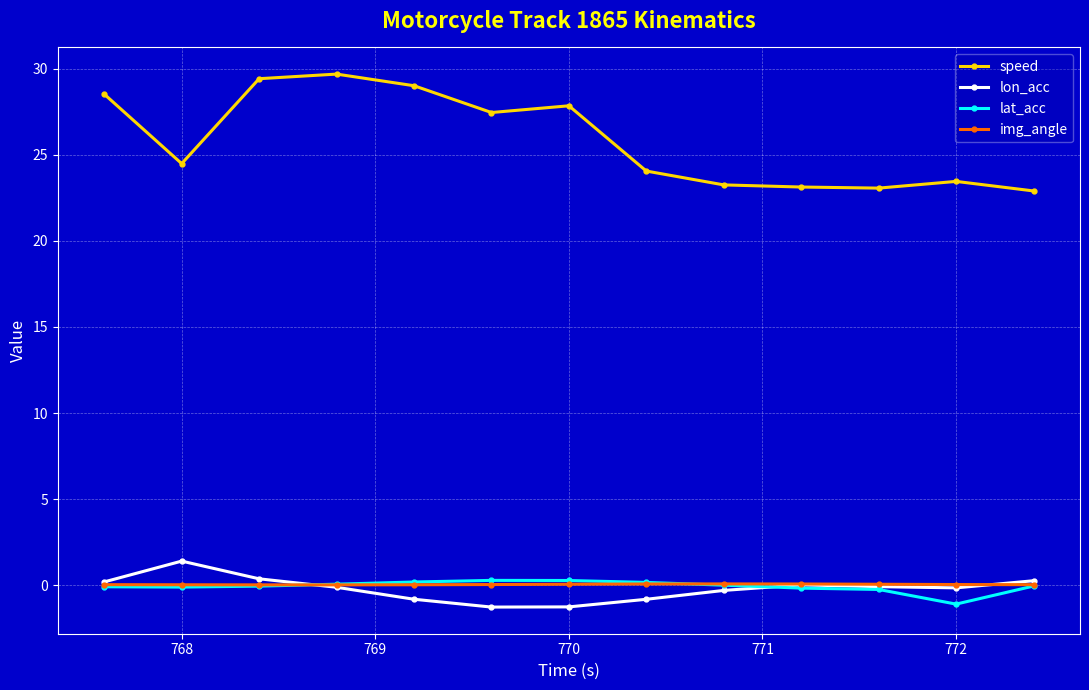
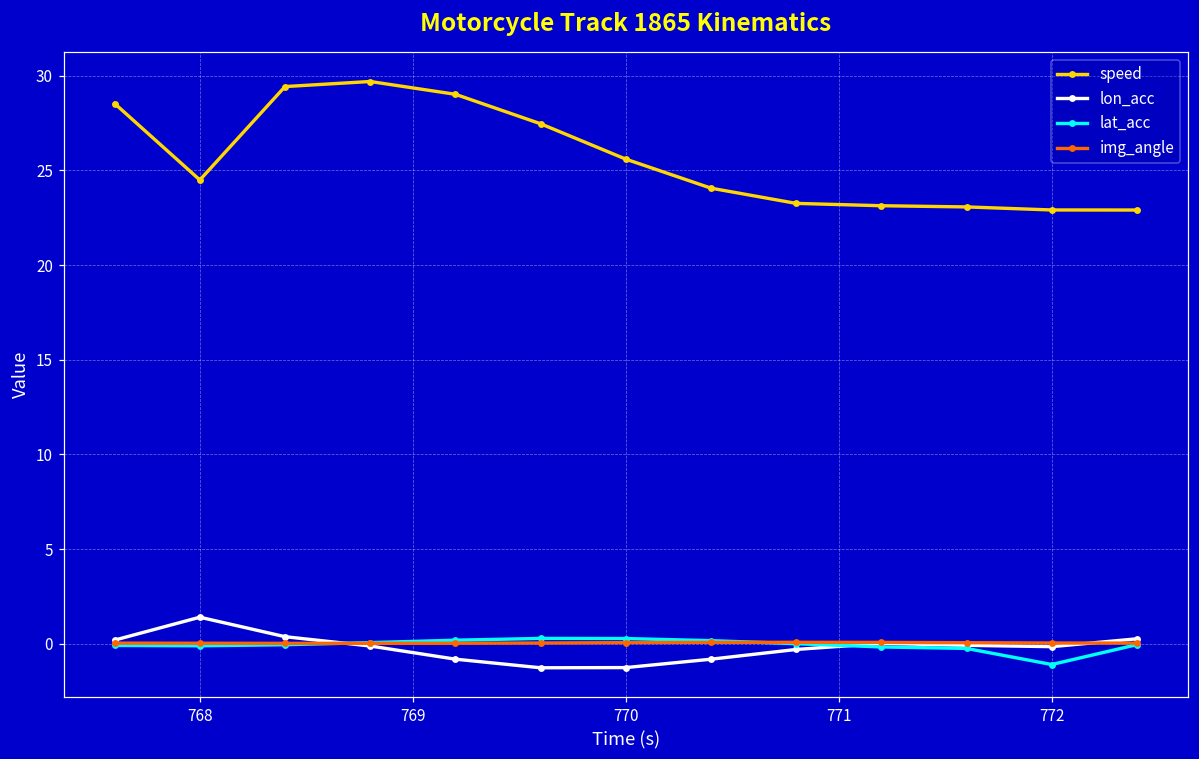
  {
    "speed": {
      "768": 24.5,
-     "770": 27.8,
-     "772": 23.5
+     "770": 25.6,
+     "772": 22.9
    },
    "lon_acc": {
      "768": 1.4,
      "770": -1.3,
      "772": -0.2
    },
    "lat_acc": {
      "770": 0.3,
      "772": -1.1
    },
    "img_angle": {
      "770": 0.1,
      "772": 0.0
    }
  }
